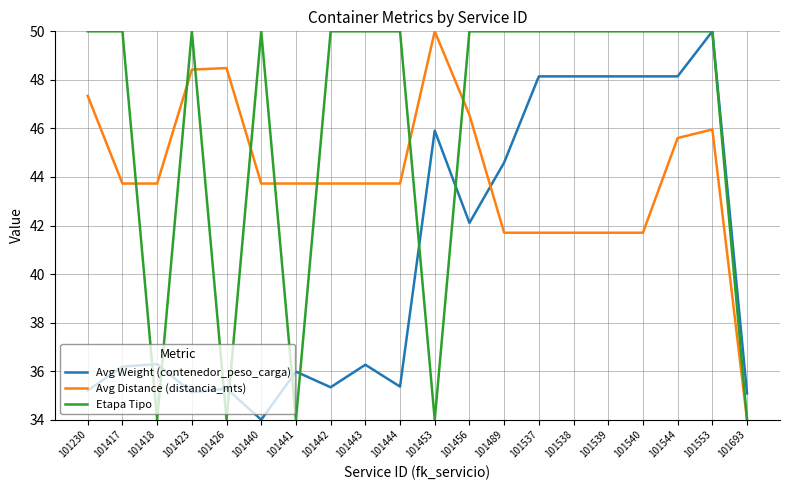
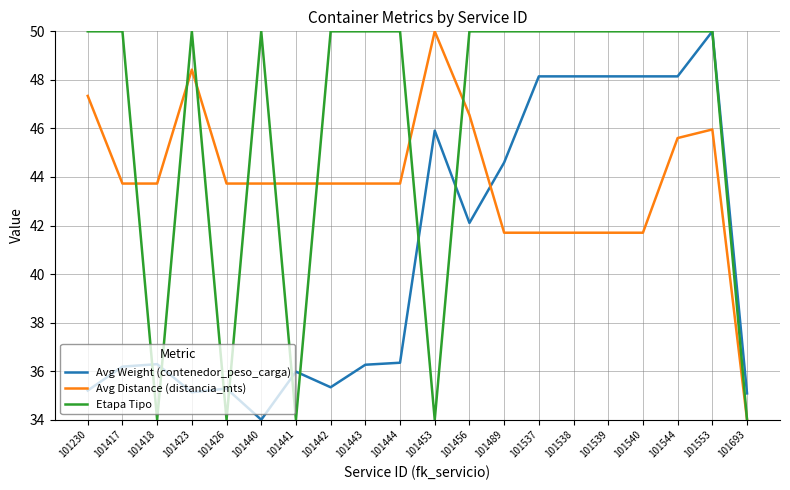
  {
    "Avg Weight (contenedor_peso_carga)": {
      "101440": 34.0,
      "101441": 36.0,
      "101442": 35.3,
      "101443": 36.3,
-     "101444": 35.4,
+     "101444": 36.3,
      "101453": 45.9,
      "101456": 42.1,
      "101489": 44.6,
      "101537": 48.1,
      "101538": 48.1,
      "101539": 48.1,
      "101540": 48.1,
      "101544": 48.1,
      "101693": 35.1
    },
    "Avg Distance (distancia_mts)": {
      "101230": 47.3,
      "101417": 43.7,
      "101418": 43.7,
      "101423": 48.4,
-     "101426": 48.5,
+     "101426": 43.7,
      "101440": 43.7,
      "101441": 43.7,
      "101442": 43.7,
      "101443": 43.7,
      "101444": 43.7,
      "101453": 50.0,
      "101456": 46.6,
      "101489": 41.7,
      "101537": 41.7,
      "101538": 41.7,
      "101539": 41.7,
      "101540": 41.7,
      "101544": 45.6,
      "101553": 46.0
    },
    "Etapa Tipo": {
      "101230": 50.0,
      "101417": 50.0,
      "101418": 34.0,
      "101423": 50.0,
      "101426": 34.0,
      "101440": 50.0,
      "101441": 34.0,
      "101442": 50.0,
      "101443": 50.0,
      "101444": 50.0,
      "101453": 34.0,
      "101456": 50.0,
      "101489": 50.0,
      "101537": 50.0,
      "101538": 50.0,
      "101539": 50.0,
      "101540": 50.0,
      "101544": 50.0
    }
  }
